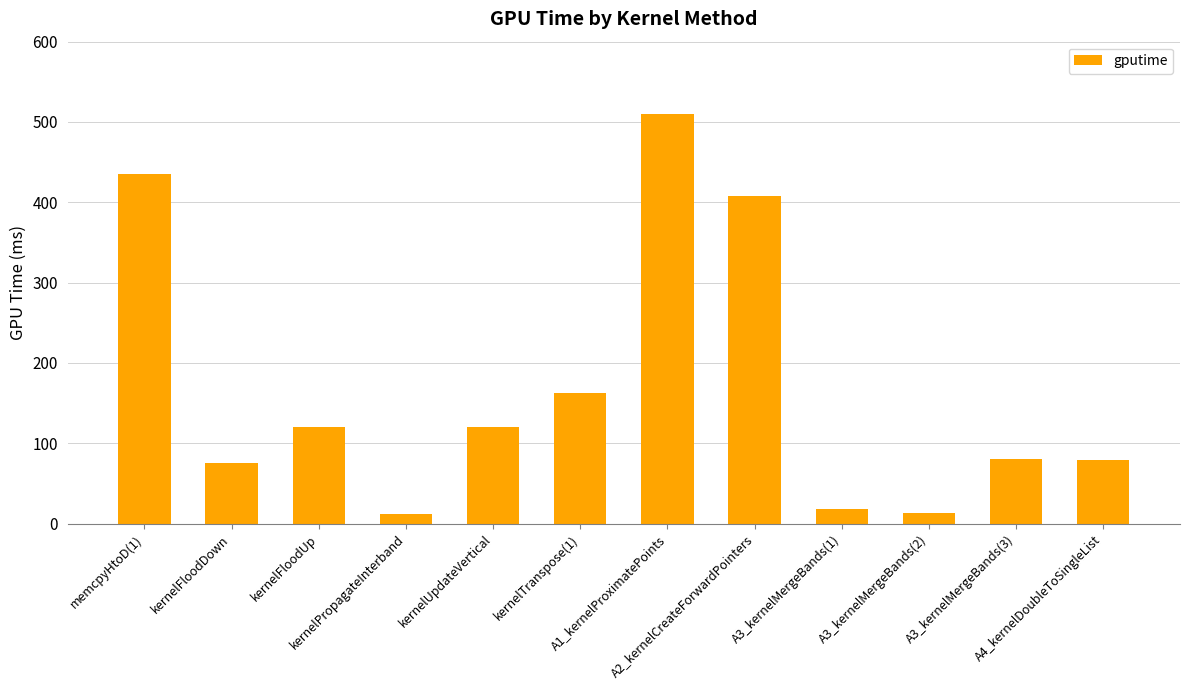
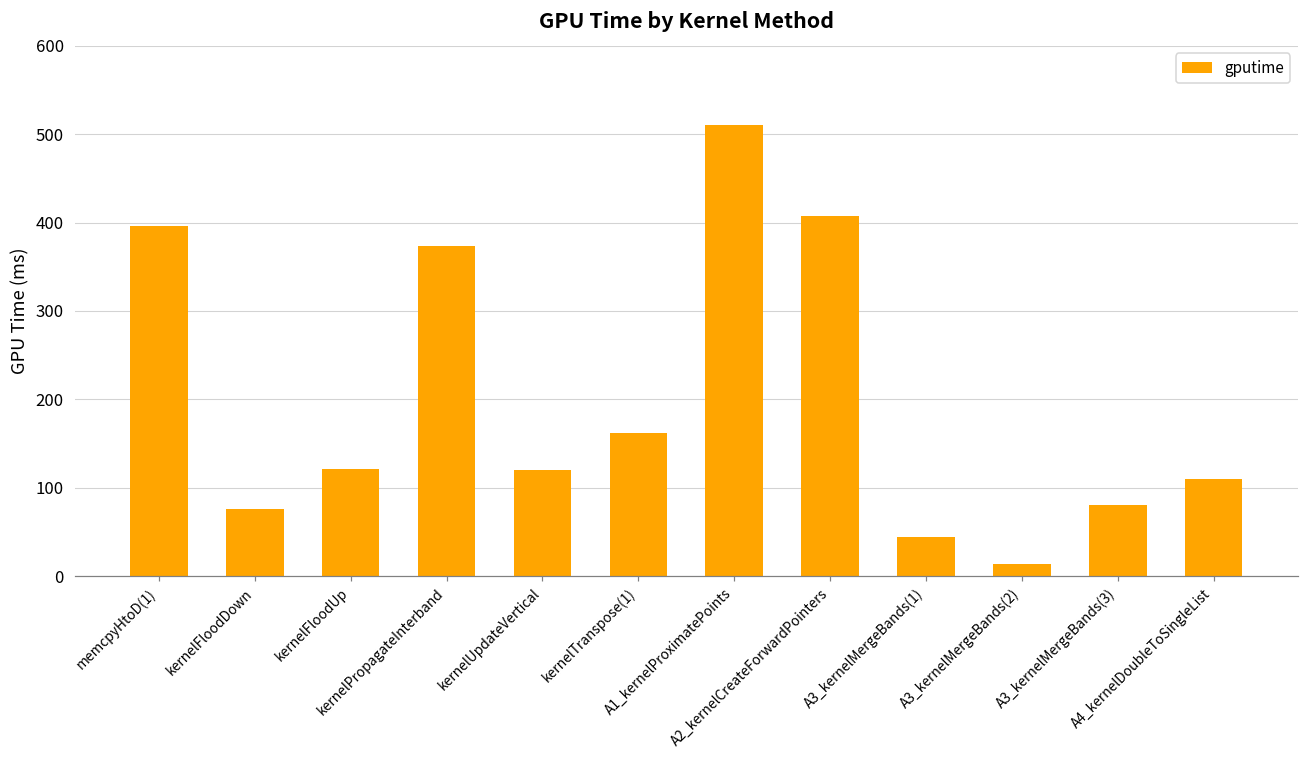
  {
-   "memcpyHtoD(1)": 440,
+   "memcpyHtoD(1)": 400,
    "kernelFloodDown": 80,
    "kernelFloodUp": 120,
-   "kernelPropagateInterband": 10,
+   "kernelPropagateInterband": 370,
    "kernelUpdateVertical": 120,
    "kernelTranspose(1)": 160,
    "A1_kernelProximatePoints": 510,
    "A2_kernelCreateForwardPointers": 410,
-   "A3_kernelMergeBands(1)": 20,
+   "A3_kernelMergeBands(1)": 40,
    "A3_kernelMergeBands(2)": 10,
    "A3_kernelMergeBands(3)": 80,
-   "A4_kernelDoubleToSingleList": 80
+   "A4_kernelDoubleToSingleList": 110
  }
